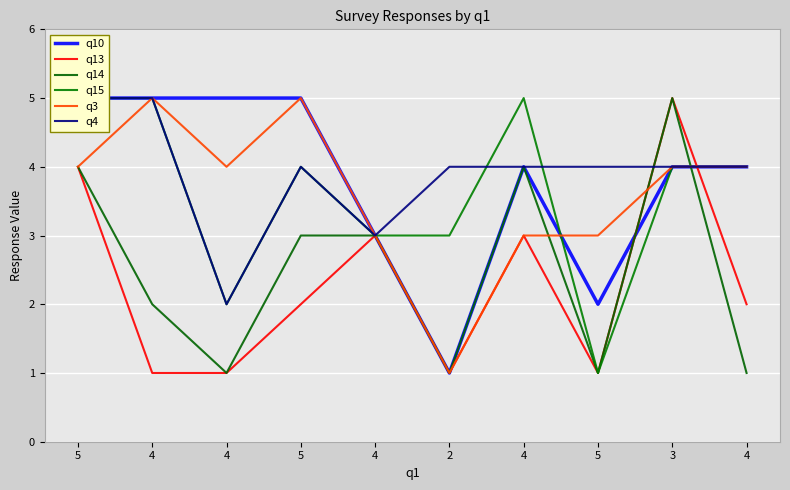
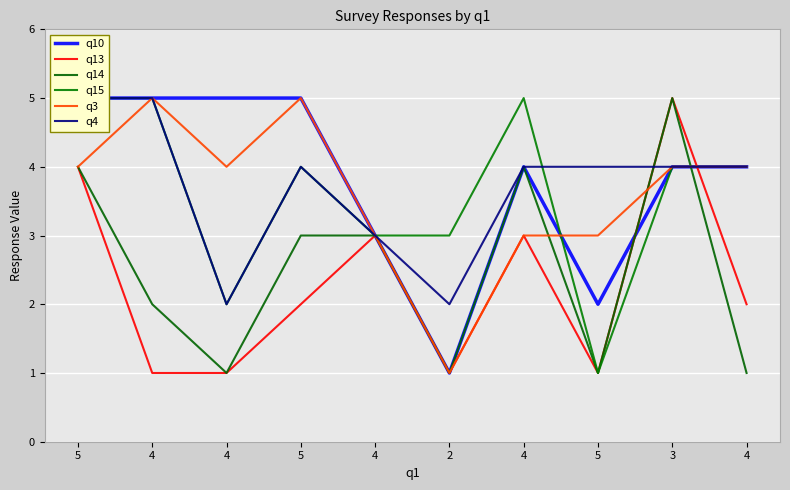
  {
    "q4": {
-     "2": 4
+     "2": 2
    }
  }
